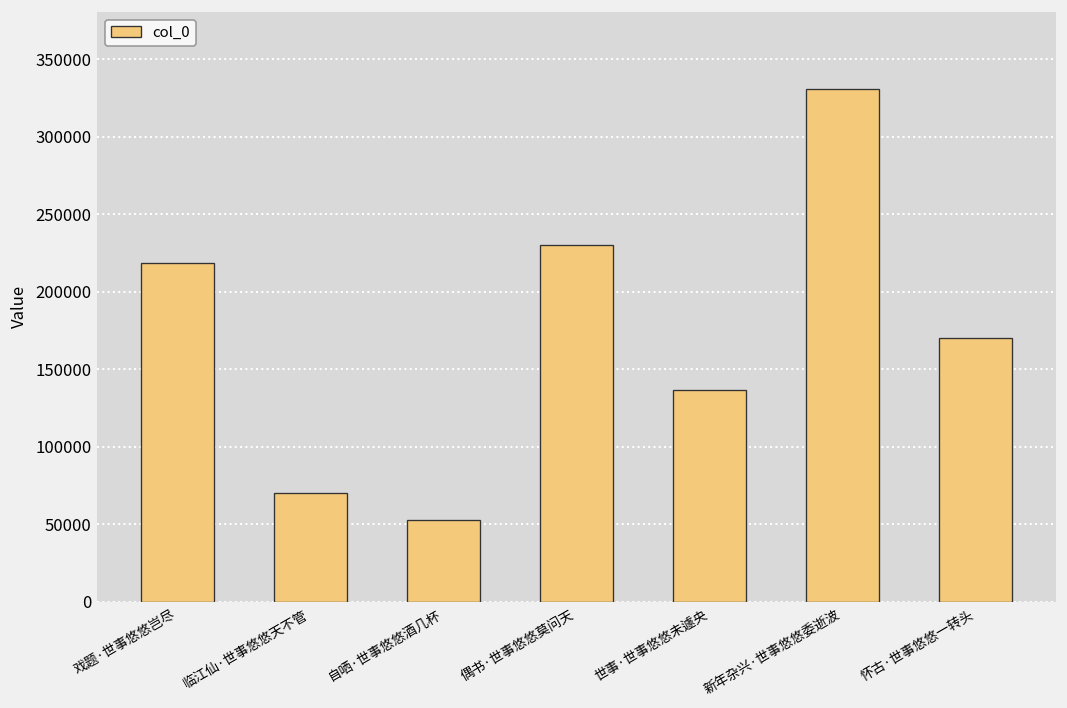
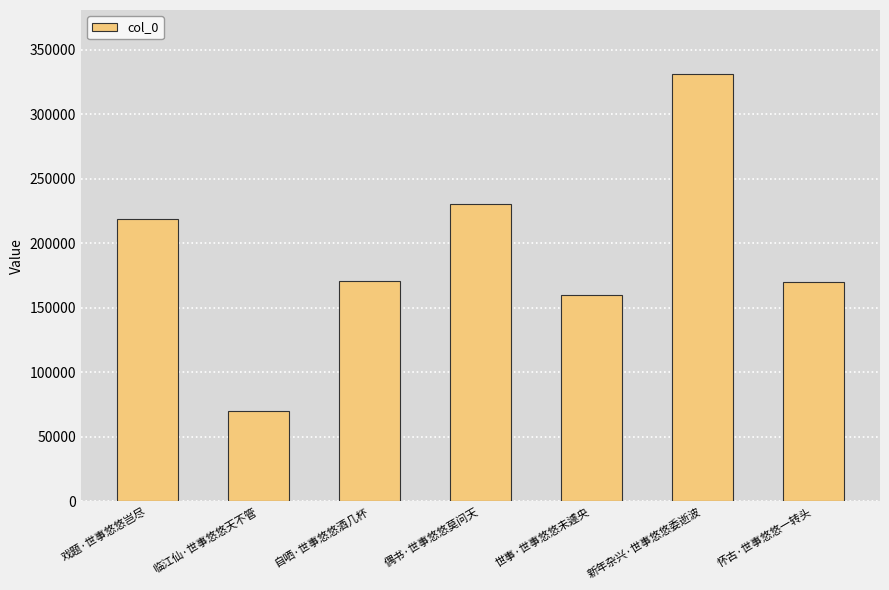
  {
    "戏题·世事悠悠岂尽": 219000,
    "临江仙·世事悠悠天不管": 70000,
-   "自哂·世事悠悠酒几杯": 53000,
+   "自哂·世事悠悠酒几杯": 170000,
    "偶书·世事悠悠莫问天": 231000,
-   "世事·世事悠悠未遽央": 137000,
+   "世事·世事悠悠未遽央": 160000,
    "新年杂兴·世事悠悠委逝波": 331000,
    "怀古·世事悠悠一转头": 170000
  }
